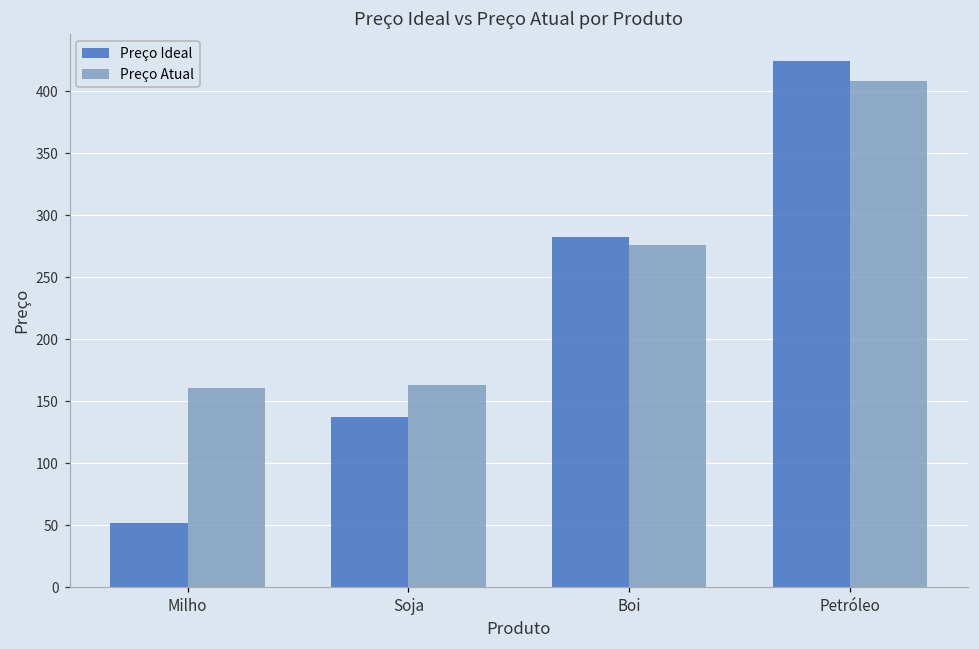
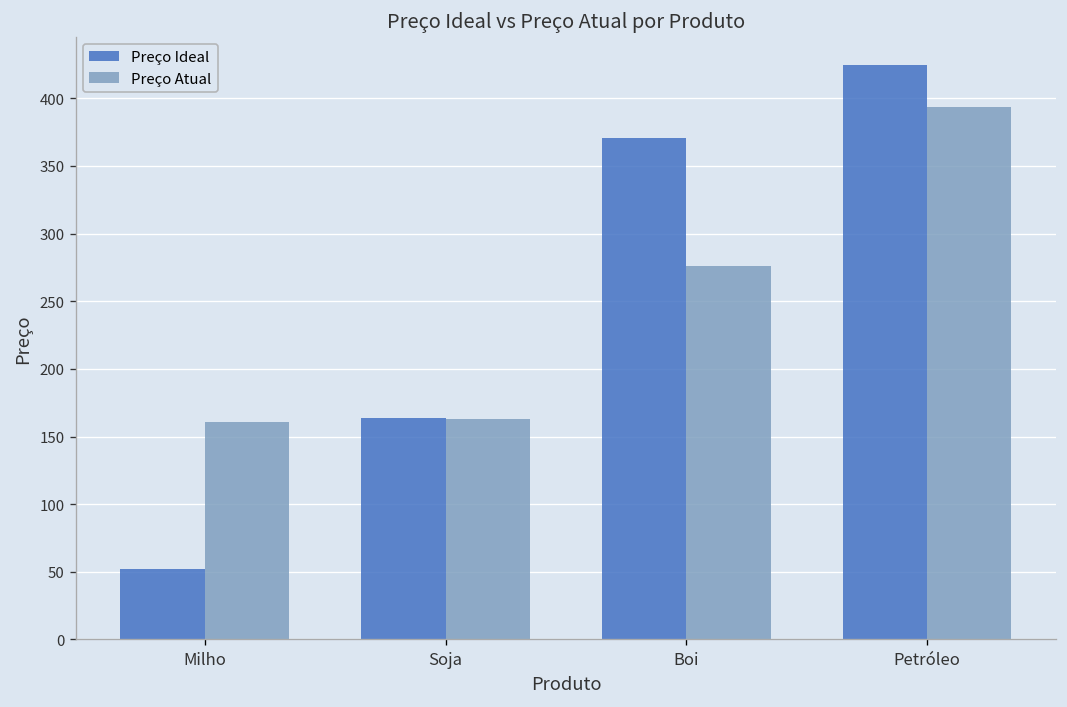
  {
    "Preço Ideal": {
      "Milho": 52,
-     "Soja": 137,
-     "Boi": 282,
+     "Soja": 164,
+     "Boi": 371,
      "Petróleo": 424
    },
    "Preço Atual": {
      "Milho": 160,
      "Soja": 163,
      "Boi": 276,
-     "Petróleo": 408
+     "Petróleo": 393
    }
  }
